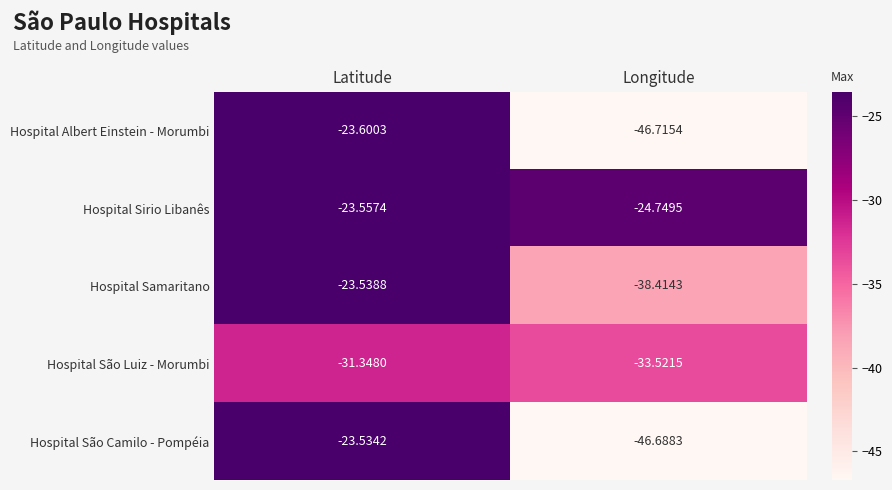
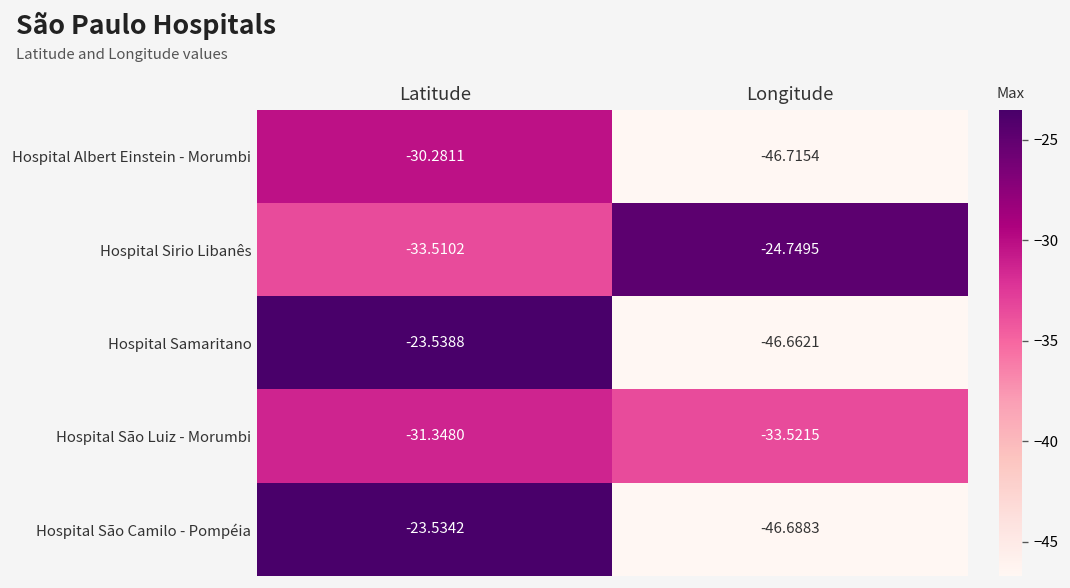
  {
    "Hospital Albert Einstein - Morumbi": {
-     "Latitude": -23.6003,
+     "Latitude": -30.2811,
      "Longitude": -46.7154
    },
    "Hospital Sirio Libanês": {
-     "Latitude": -23.5574,
+     "Latitude": -33.5102,
      "Longitude": -24.7495
    },
    "Hospital Samaritano": {
      "Latitude": -23.5388,
-     "Longitude": -38.4143
+     "Longitude": -46.6621
    },
    "Hospital São Luiz - Morumbi": {
      "Latitude": -31.3480,
      "Longitude": -33.5215
    },
    "Hospital São Camilo - Pompéia": {
      "Latitude": -23.5342,
      "Longitude": -46.6883
    }
  }
